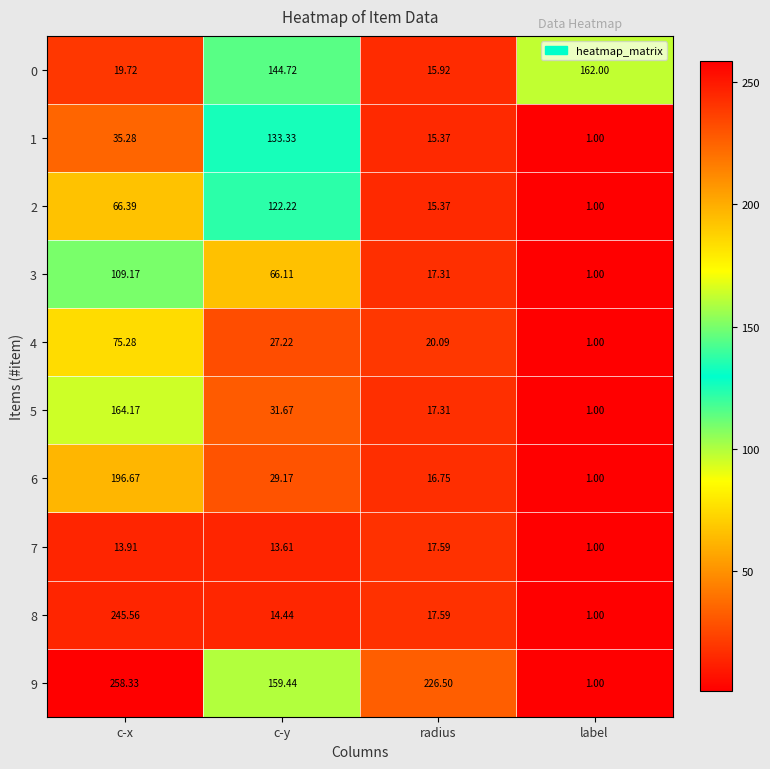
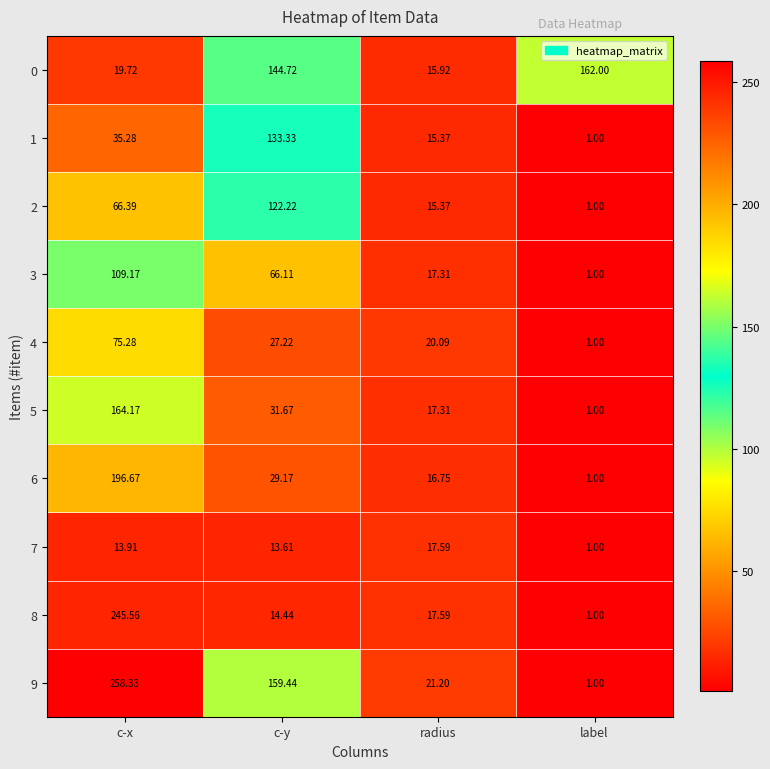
  {
    "0": {
      "c-x": 19.72,
      "c-y": 144.72,
      "radius": 15.92,
      "label": 162.00
    },
    "1": {
      "c-x": 35.28,
      "c-y": 133.33,
      "radius": 15.37,
      "label": 1.00
    },
    "2": {
      "c-x": 66.39,
      "c-y": 122.22,
      "radius": 15.37,
      "label": 1.00
    },
    "3": {
      "c-x": 109.17,
      "c-y": 66.11,
      "radius": 17.31,
      "label": 1.00
    },
    "4": {
      "c-x": 75.28,
      "c-y": 27.22,
      "radius": 20.09,
      "label": 1.00
    },
    "5": {
      "c-x": 164.17,
      "c-y": 31.67,
      "radius": 17.31,
      "label": 1.00
    },
    "6": {
      "c-x": 196.67,
      "c-y": 29.17,
      "radius": 16.75,
      "label": 1.00
    },
    "7": {
      "c-x": 13.91,
      "c-y": 13.61,
      "radius": 17.59,
      "label": 1.00
    },
    "8": {
      "c-x": 245.56,
      "c-y": 14.44,
      "radius": 17.59,
      "label": 1.00
    },
    "9": {
      "c-x": 258.33,
      "c-y": 159.44,
-     "radius": 226.50,
+     "radius": 21.20,
      "label": 1.00
    }
  }
